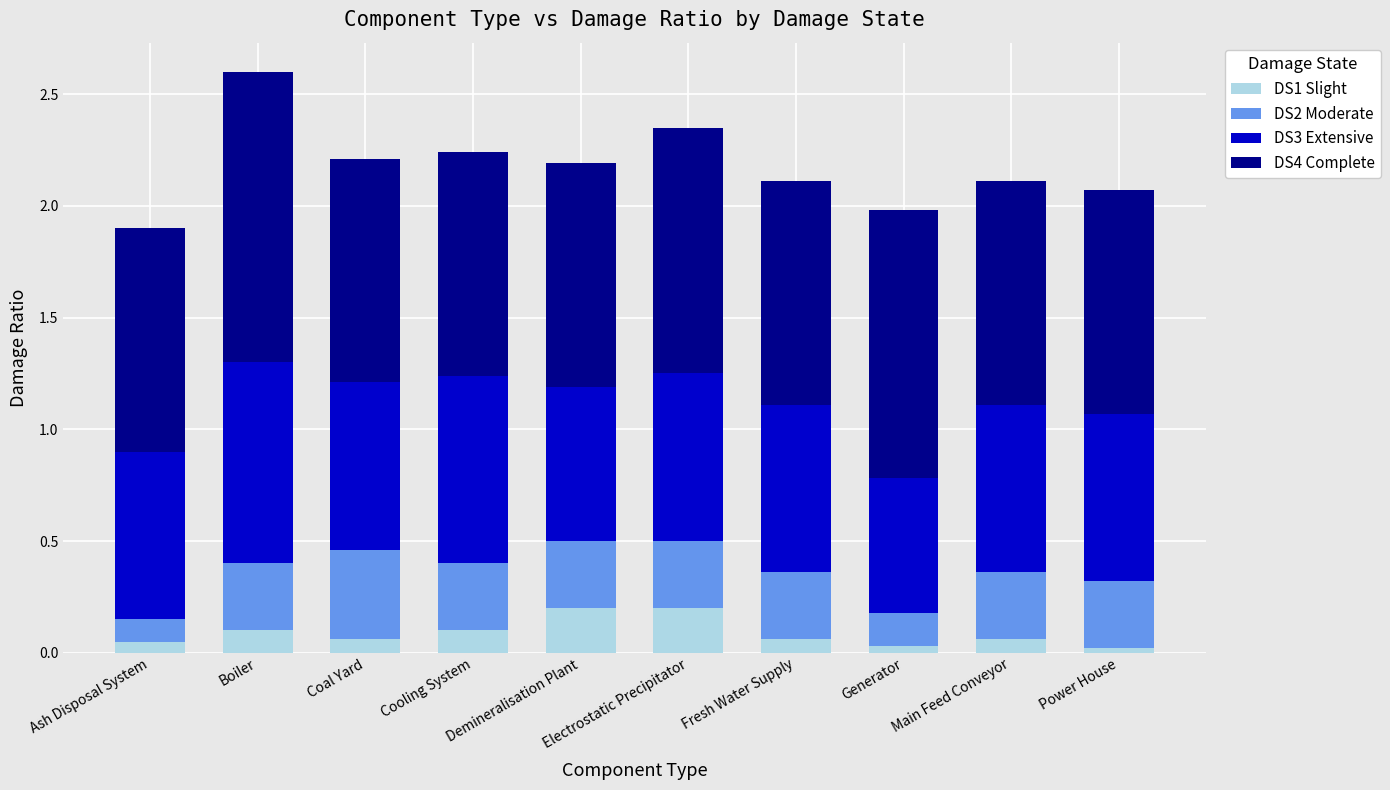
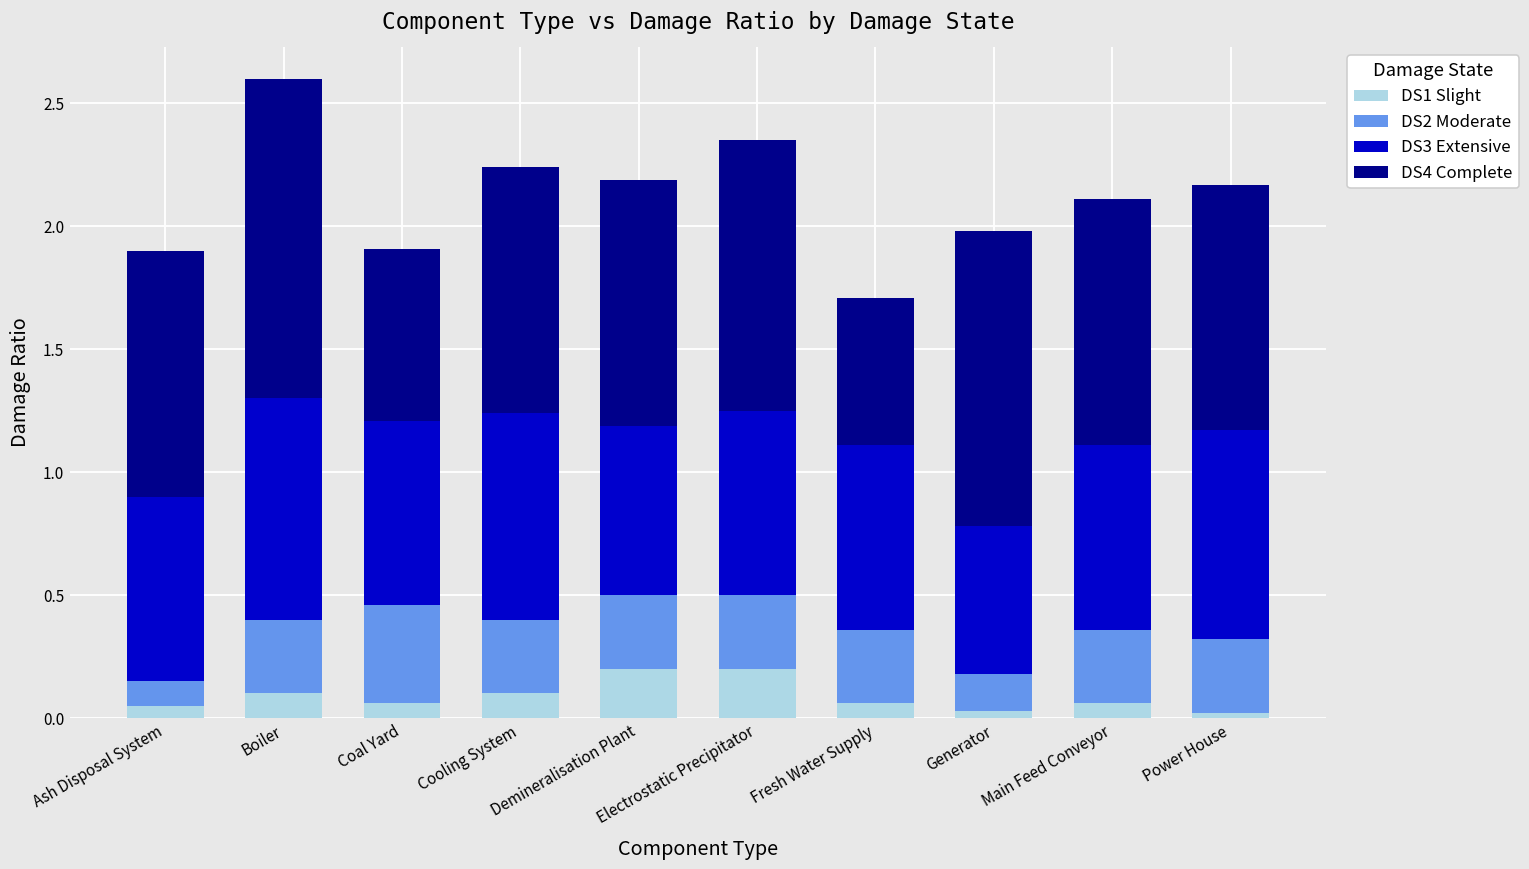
  {
    "DS1 Slight": {
      "Ash Disposal System": 0.05,
      "Boiler": 0.10,
      "Coal Yard": 0.06,
      "Cooling System": 0.10,
      "Demineralisation Plant": 0.20,
      "Electrostatic Precipitator": 0.20,
      "Fresh Water Supply": 0.06,
      "Generator": 0.03,
      "Main Feed Conveyor": 0.06,
      "Power House": 0.02
    },
    "DS2 Moderate": {
      "Ash Disposal System": 0.10,
      "Boiler": 0.30,
      "Coal Yard": 0.40,
      "Cooling System": 0.30,
      "Demineralisation Plant": 0.30,
      "Electrostatic Precipitator": 0.30,
      "Fresh Water Supply": 0.30,
      "Generator": 0.15,
      "Main Feed Conveyor": 0.30,
      "Power House": 0.30
    },
    "DS3 Extensive": {
      "Ash Disposal System": 0.75,
      "Boiler": 0.90,
      "Coal Yard": 0.75,
      "Cooling System": 0.84,
      "Demineralisation Plant": 0.69,
      "Electrostatic Precipitator": 0.75,
      "Fresh Water Supply": 0.75,
      "Generator": 0.60,
      "Main Feed Conveyor": 0.75,
-     "Power House": 0.75
+     "Power House": 0.85
    },
    "DS4 Complete": {
      "Ash Disposal System": 1.0,
      "Boiler": 1.3,
-     "Coal Yard": 1.0,
+     "Coal Yard": 0.7,
      "Cooling System": 1.0,
      "Demineralisation Plant": 1.0,
      "Electrostatic Precipitator": 1.1,
-     "Fresh Water Supply": 1.0,
+     "Fresh Water Supply": 0.6,
      "Generator": 1.2,
      "Main Feed Conveyor": 1.0,
      "Power House": 1.0
    }
  }
